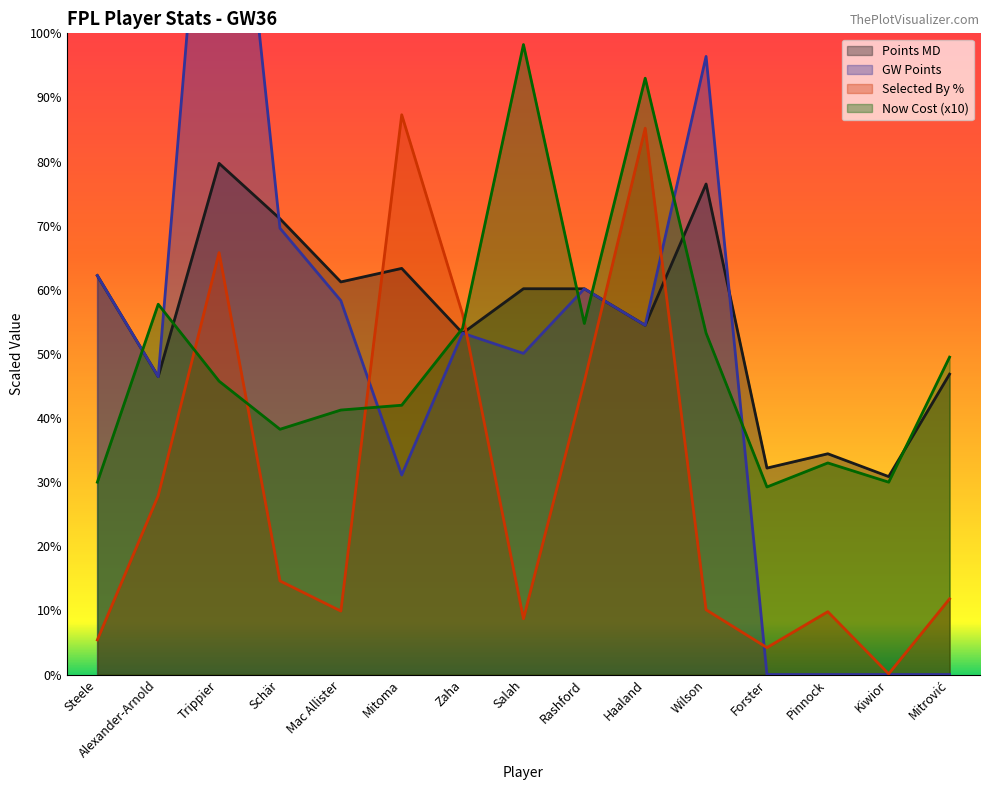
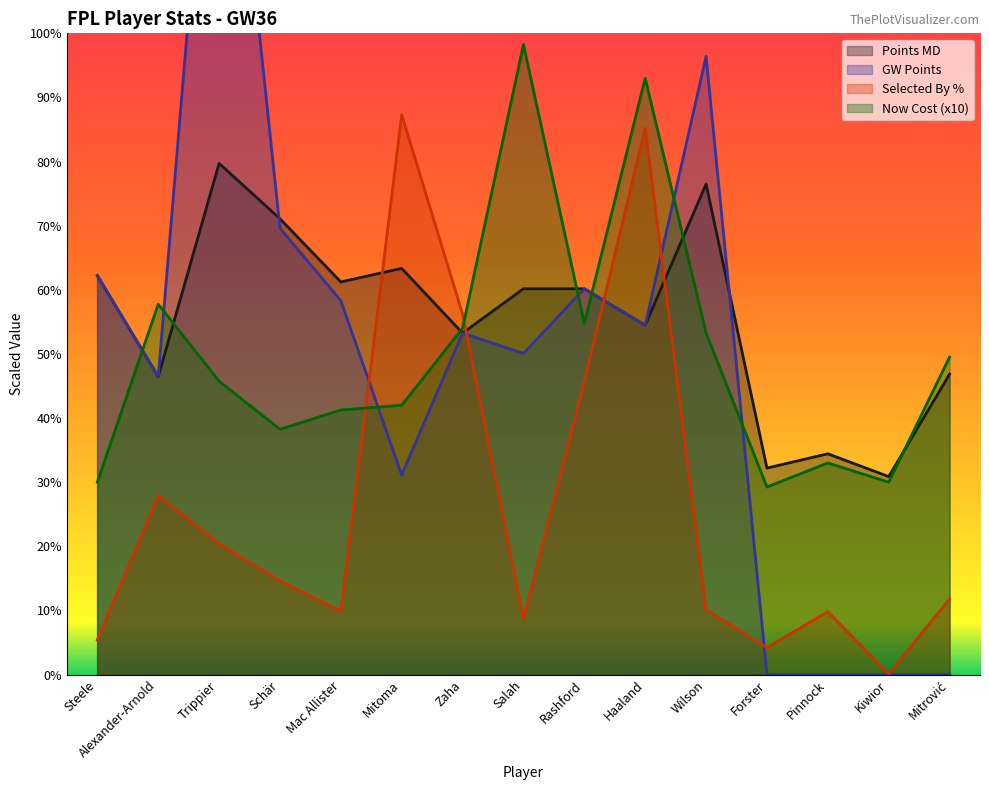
  {
    "GW Points": {
      "Schär": "70%",
      "Mac Allister": "58%",
      "Mitoma": "31%",
      "Salah": "50%",
      "Wilson": "96%",
      "Forster": "0%",
      "Pinnock": "0%",
      "Mitrović": "0%"
    },
    "Selected By %": {
      "Steele": "5%",
      "Alexander-Arnold": "28%",
-     "Trippier": "66%",
+     "Trippier": "20%",
      "Schär": "15%",
      "Mac Allister": "10%",
      "Mitoma": "87%",
      "Zaha": "56%",
      "Salah": "9%",
      "Rashford": "46%",
      "Haaland": "85%",
      "Wilson": "10%",
      "Forster": "4%",
      "Pinnock": "10%",
      "Mitrović": "12%"
    }
  }
